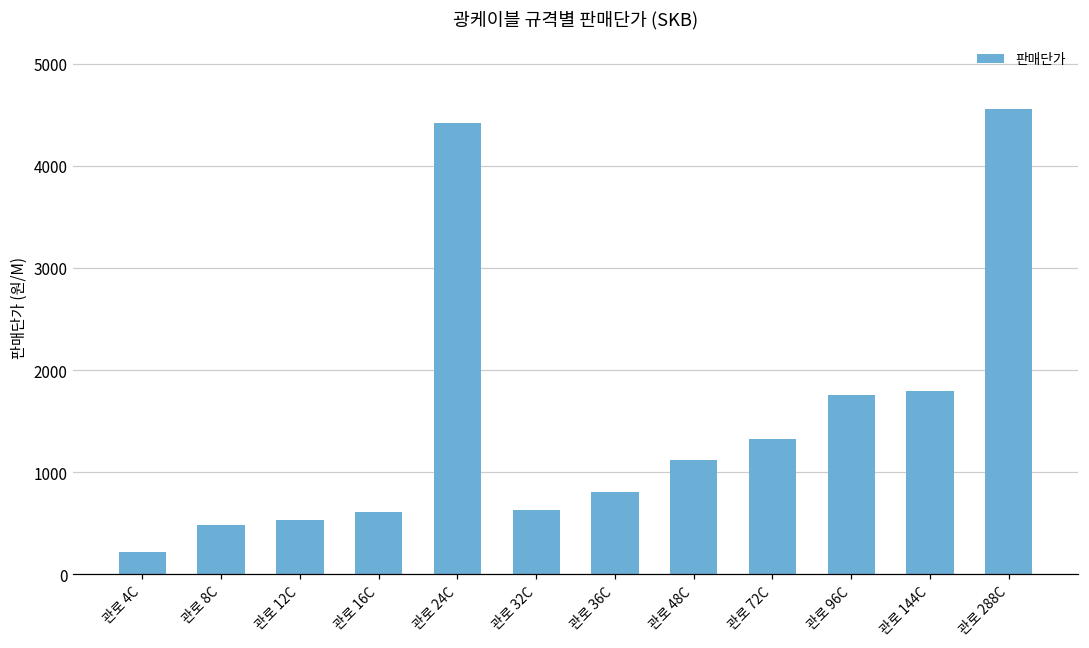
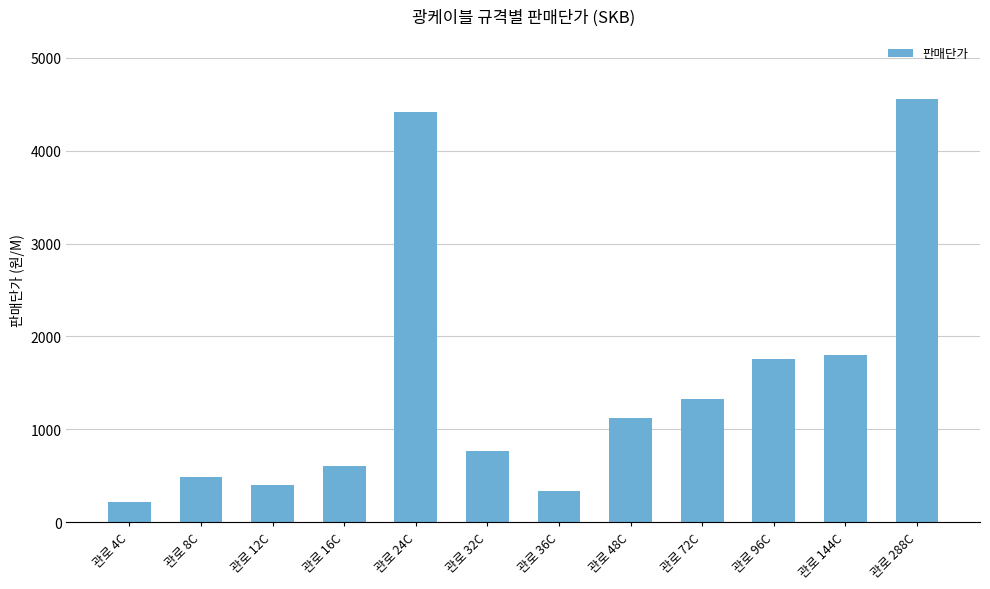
  {
    "관로 4C": 200,
    "관로 8C": 500,
-   "관로 12C": 500,
+   "관로 12C": 400,
    "관로 16C": 600,
    "관로 24C": 4400,
-   "관로 32C": 600,
-   "관로 36C": 800,
+   "관로 32C": 800,
+   "관로 36C": 300,
    "관로 48C": 1100,
    "관로 72C": 1300,
    "관로 96C": 1800,
    "관로 144C": 1800,
    "관로 288C": 4600
  }
